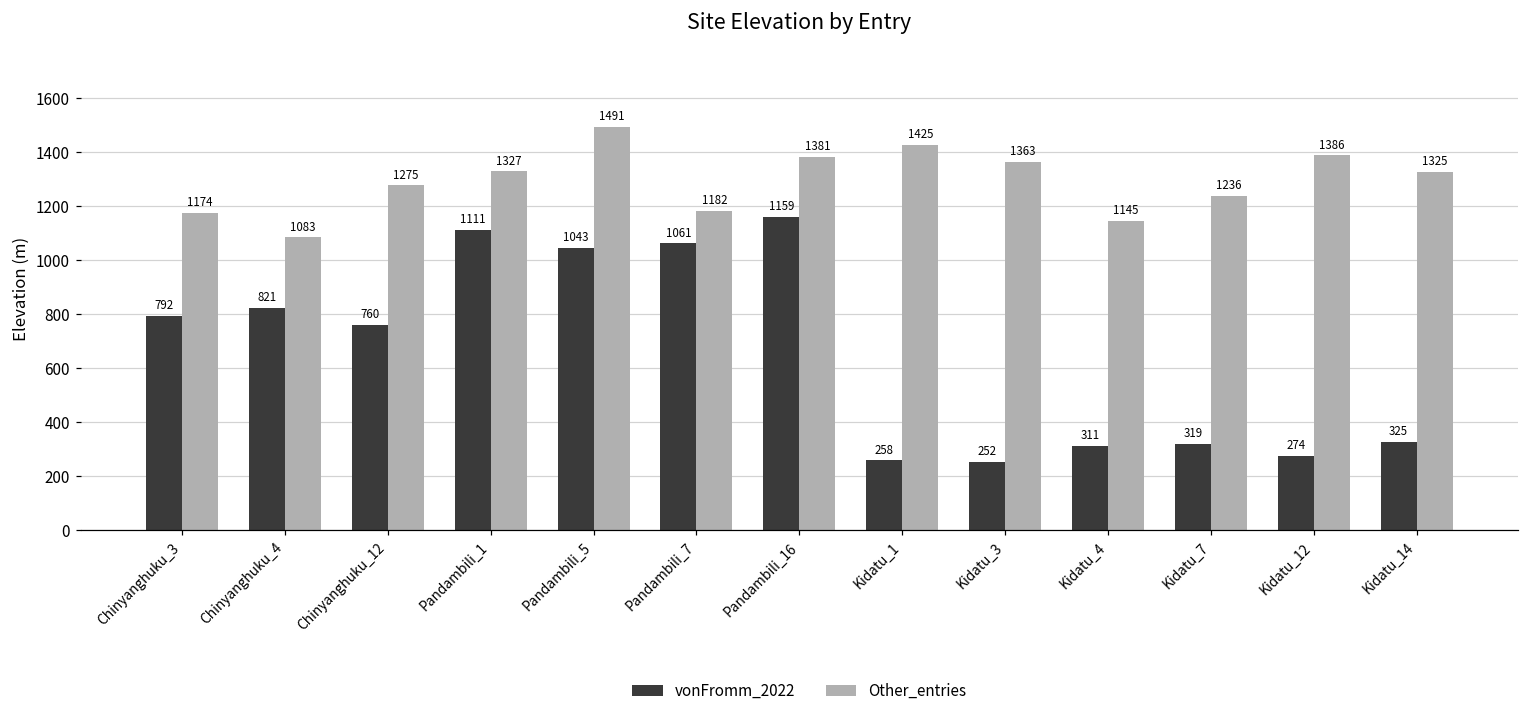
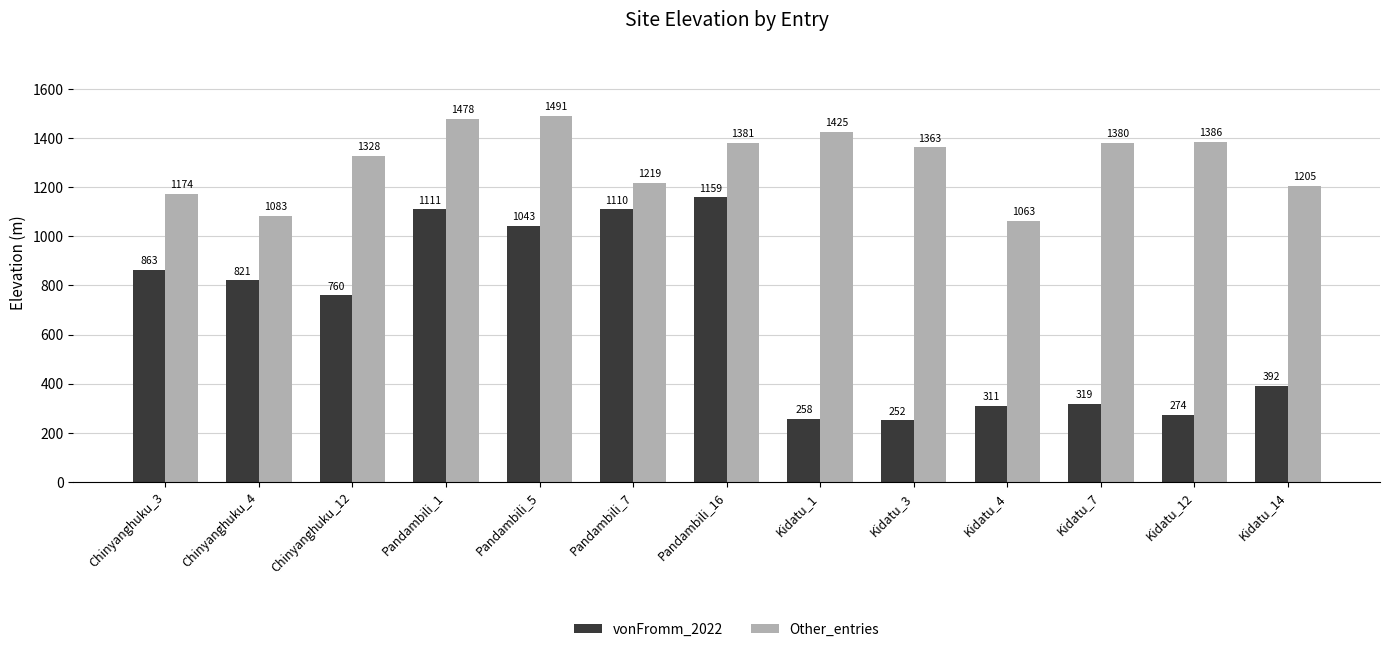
  {
    "vonFromm_2022": {
-     "Chinyanghuku_3": 792,
+     "Chinyanghuku_3": 863,
      "Chinyanghuku_4": 821,
      "Chinyanghuku_12": 760,
      "Pandambili_1": 1111,
      "Pandambili_5": 1043,
-     "Pandambili_7": 1061,
+     "Pandambili_7": 1110,
      "Pandambili_16": 1159,
      "Kidatu_1": 258,
      "Kidatu_3": 252,
      "Kidatu_4": 311,
      "Kidatu_7": 319,
      "Kidatu_12": 274,
-     "Kidatu_14": 325
+     "Kidatu_14": 392
    },
    "Other_entries": {
      "Chinyanghuku_3": 1174,
      "Chinyanghuku_4": 1083,
-     "Chinyanghuku_12": 1275,
-     "Pandambili_1": 1327,
+     "Chinyanghuku_12": 1328,
+     "Pandambili_1": 1478,
      "Pandambili_5": 1491,
-     "Pandambili_7": 1182,
+     "Pandambili_7": 1219,
      "Pandambili_16": 1381,
      "Kidatu_1": 1425,
      "Kidatu_3": 1363,
-     "Kidatu_4": 1145,
-     "Kidatu_7": 1236,
+     "Kidatu_4": 1063,
+     "Kidatu_7": 1380,
      "Kidatu_12": 1386,
-     "Kidatu_14": 1325
+     "Kidatu_14": 1205
    }
  }
